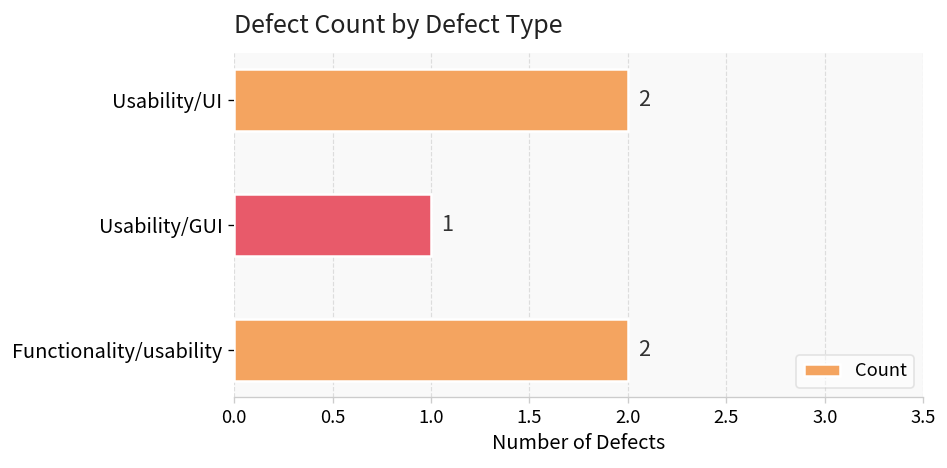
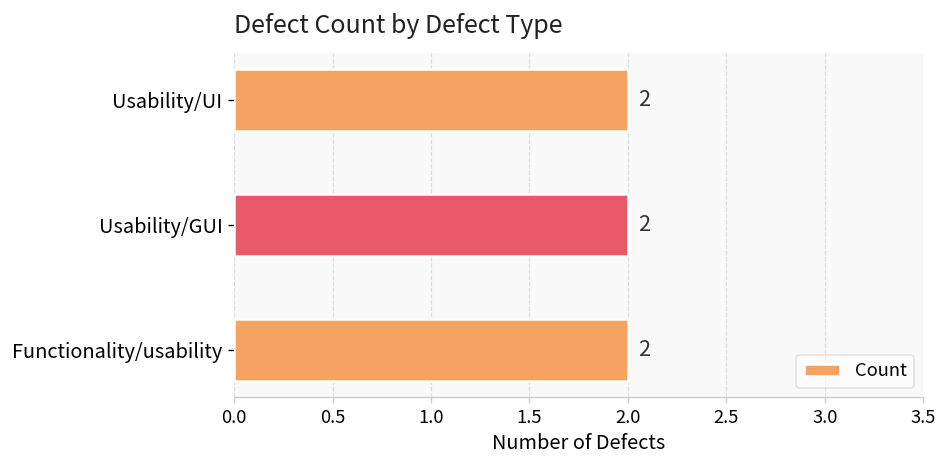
  {
    "Usability/UI": 2,
-   "Usability/GUI": 1,
+   "Usability/GUI": 2,
    "Functionality/usability": 2
  }
